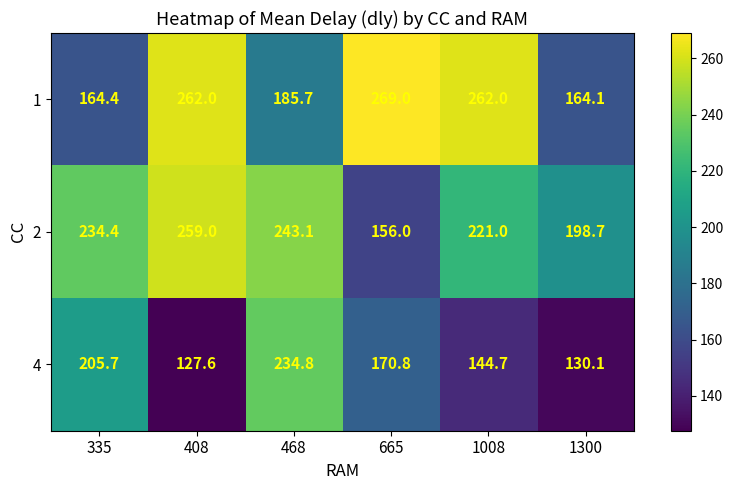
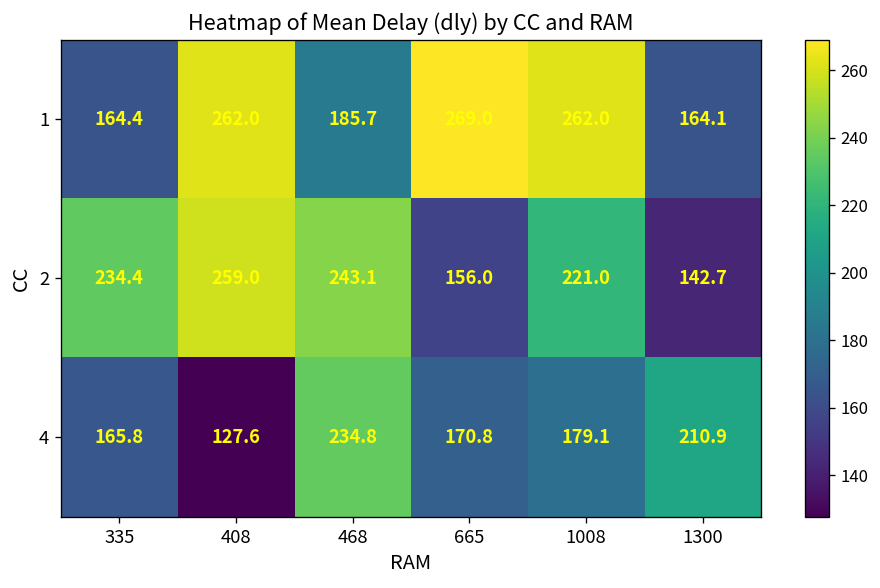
  {
    "1": {
      "335": 164.4,
      "468": 185.7,
      "1300": 164.1
    },
    "2": {
      "335": 234.4,
      "408": 259.0,
      "468": 243.1,
      "665": 156.0,
      "1008": 221.0,
-     "1300": 198.7
+     "1300": 142.7
    },
    "4": {
-     "335": 205.7,
+     "335": 165.8,
      "408": 127.6,
      "468": 234.8,
      "665": 170.8,
-     "1008": 144.7,
-     "1300": 130.1
+     "1008": 179.1,
+     "1300": 210.9
    }
  }
